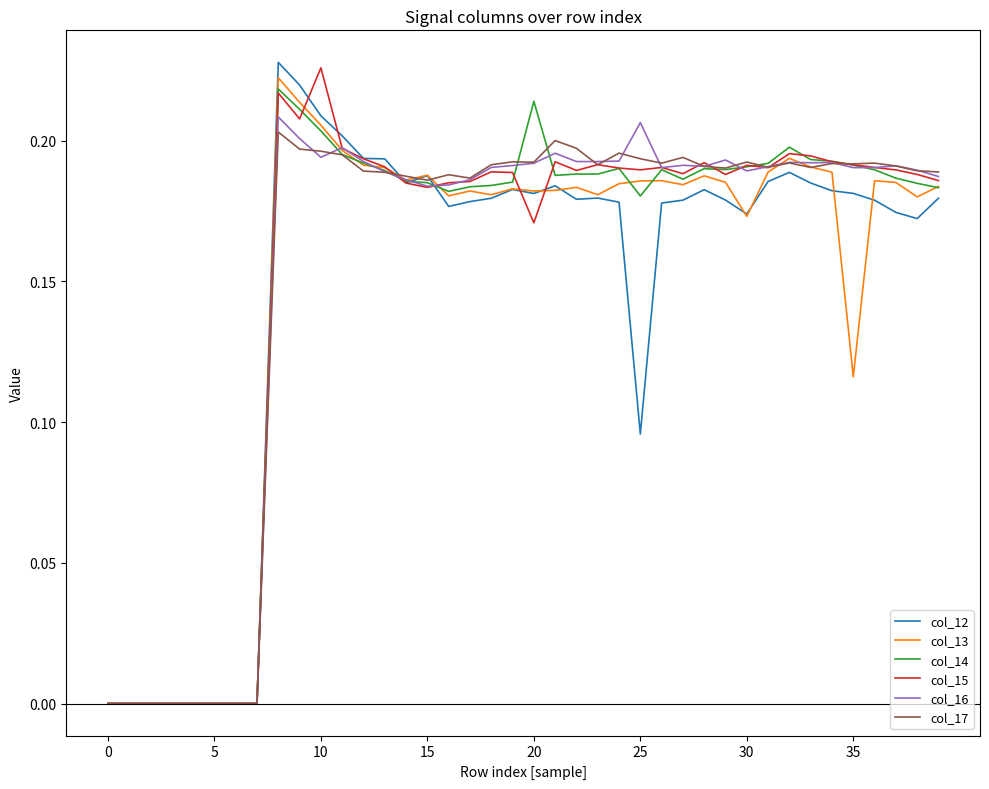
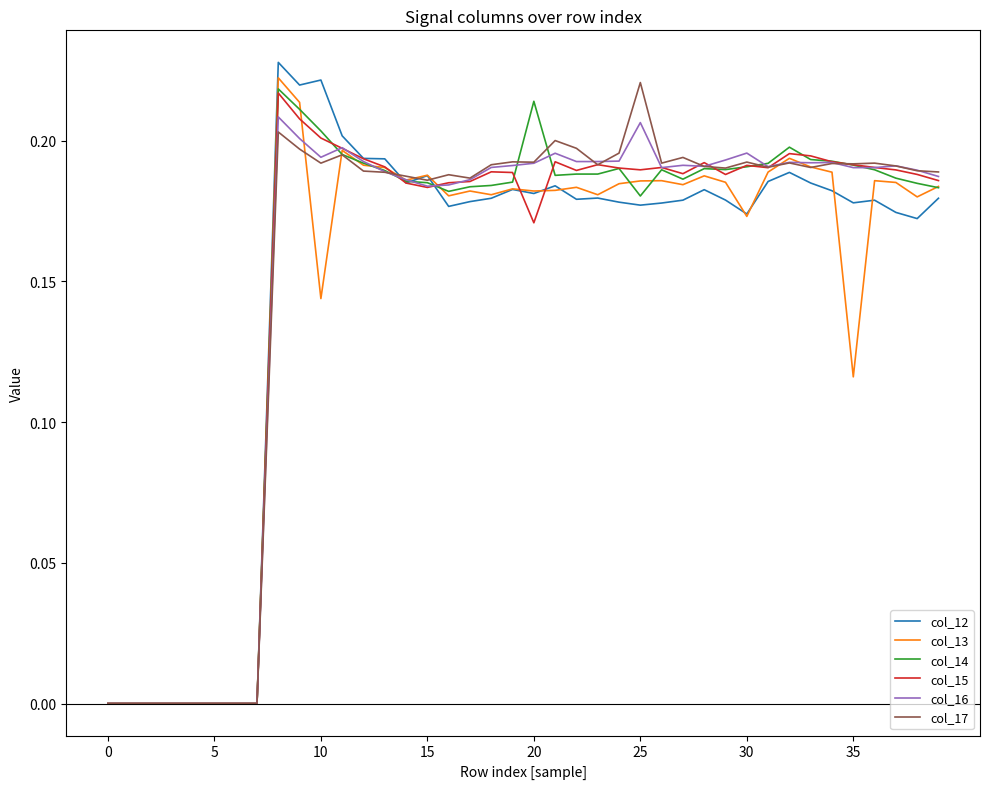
  {
    "col_12": {
-     "10": 0.209,
-     "25": 0.096,
-     "35": 0.181
+     "10": 0.221,
+     "25": 0.177,
+     "35": 0.178
    },
    "col_13": {
-     "10": 0.205,
+     "10": 0.144,
      "25": 0.186,
      "35": 0.116
    },
    "col_14": {
      "10": 0.203,
      "20": 0.214,
      "25": 0.180
    },
    "col_15": {
-     "10": 0.226,
+     "10": 0.201,
      "20": 0.171,
      "25": 0.190
    },
    "col_16": {
      "10": 0.194,
      "25": 0.206,
-     "30": 0.189
+     "30": 0.196
    },
    "col_17": {
-     "10": 0.196,
-     "25": 0.194,
+     "10": 0.192,
+     "25": 0.221,
      "30": 0.192
    }
  }
